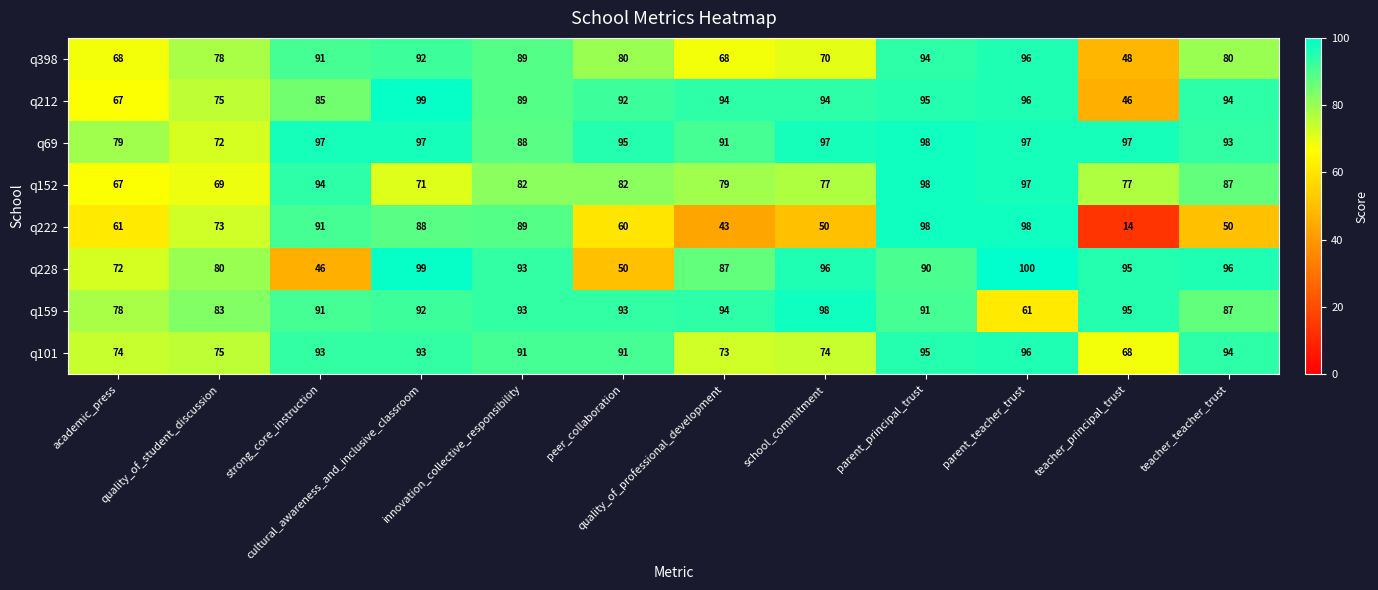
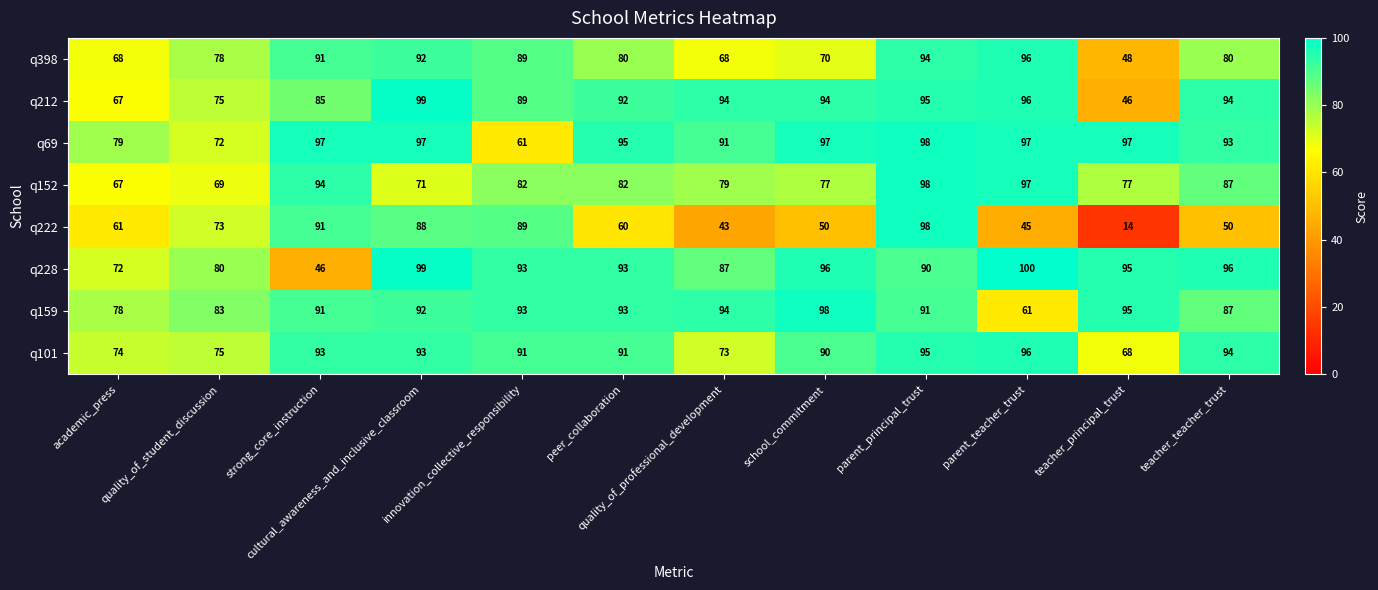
  {
    "q398": {
      "academic_press": 68,
      "quality_of_student_discussion": 78,
      "strong_core_instruction": 91,
      "cultural_awareness_and_inclusive_classroom": 92,
      "innovation_collective_responsibility": 89,
      "peer_collaboration": 80,
      "quality_of_professional_development": 68,
      "school_commitment": 70,
      "parent_principal_trust": 94,
      "parent_teacher_trust": 96,
      "teacher_principal_trust": 48,
      "teacher_teacher_trust": 80
    },
    "q212": {
      "academic_press": 67,
      "quality_of_student_discussion": 75,
      "strong_core_instruction": 85,
      "cultural_awareness_and_inclusive_classroom": 99,
      "innovation_collective_responsibility": 89,
      "peer_collaboration": 92,
      "quality_of_professional_development": 94,
      "school_commitment": 94,
      "parent_principal_trust": 95,
      "parent_teacher_trust": 96,
      "teacher_principal_trust": 46,
      "teacher_teacher_trust": 94
    },
    "q69": {
      "academic_press": 79,
      "quality_of_student_discussion": 72,
      "strong_core_instruction": 97,
      "cultural_awareness_and_inclusive_classroom": 97,
-     "innovation_collective_responsibility": 88,
+     "innovation_collective_responsibility": 61,
      "peer_collaboration": 95,
      "quality_of_professional_development": 91,
      "school_commitment": 97,
      "parent_principal_trust": 98,
      "parent_teacher_trust": 97,
      "teacher_principal_trust": 97,
      "teacher_teacher_trust": 93
    },
    "q152": {
      "academic_press": 67,
      "quality_of_student_discussion": 69,
      "strong_core_instruction": 94,
      "cultural_awareness_and_inclusive_classroom": 71,
      "innovation_collective_responsibility": 82,
      "peer_collaboration": 82,
      "quality_of_professional_development": 79,
      "school_commitment": 77,
      "parent_principal_trust": 98,
      "parent_teacher_trust": 97,
      "teacher_principal_trust": 77,
      "teacher_teacher_trust": 87
    },
    "q222": {
      "academic_press": 61,
      "quality_of_student_discussion": 73,
      "strong_core_instruction": 91,
      "cultural_awareness_and_inclusive_classroom": 88,
      "innovation_collective_responsibility": 89,
      "peer_collaboration": 60,
      "quality_of_professional_development": 43,
      "school_commitment": 50,
      "parent_principal_trust": 98,
-     "parent_teacher_trust": 98,
+     "parent_teacher_trust": 45,
      "teacher_principal_trust": 14,
      "teacher_teacher_trust": 50
    },
    "q228": {
      "academic_press": 72,
      "quality_of_student_discussion": 80,
      "strong_core_instruction": 46,
      "cultural_awareness_and_inclusive_classroom": 99,
      "innovation_collective_responsibility": 93,
-     "peer_collaboration": 50,
+     "peer_collaboration": 93,
      "quality_of_professional_development": 87,
      "school_commitment": 96,
      "parent_principal_trust": 90,
      "parent_teacher_trust": 100,
      "teacher_principal_trust": 95,
      "teacher_teacher_trust": 96
    },
    "q159": {
      "academic_press": 78,
      "quality_of_student_discussion": 83,
      "strong_core_instruction": 91,
      "cultural_awareness_and_inclusive_classroom": 92,
      "innovation_collective_responsibility": 93,
      "peer_collaboration": 93,
      "quality_of_professional_development": 94,
      "school_commitment": 98,
      "parent_principal_trust": 91,
      "parent_teacher_trust": 61,
      "teacher_principal_trust": 95,
      "teacher_teacher_trust": 87
    },
    "q101": {
      "academic_press": 74,
      "quality_of_student_discussion": 75,
      "strong_core_instruction": 93,
      "cultural_awareness_and_inclusive_classroom": 93,
      "innovation_collective_responsibility": 91,
      "peer_collaboration": 91,
      "quality_of_professional_development": 73,
-     "school_commitment": 74,
+     "school_commitment": 90,
      "parent_principal_trust": 95,
      "parent_teacher_trust": 96,
      "teacher_principal_trust": 68,
      "teacher_teacher_trust": 94
    }
  }
